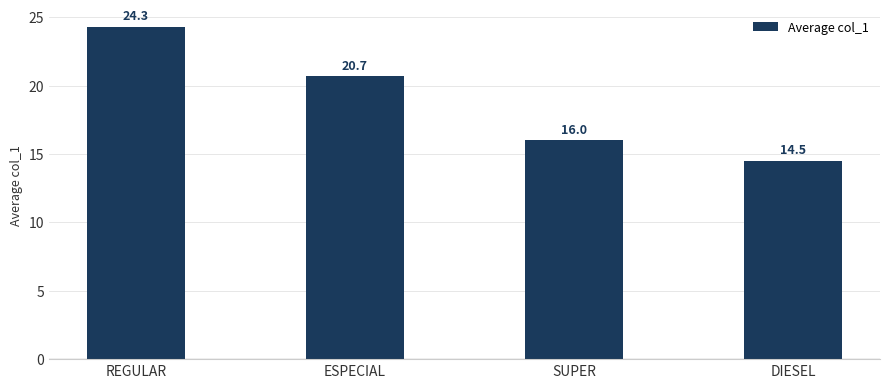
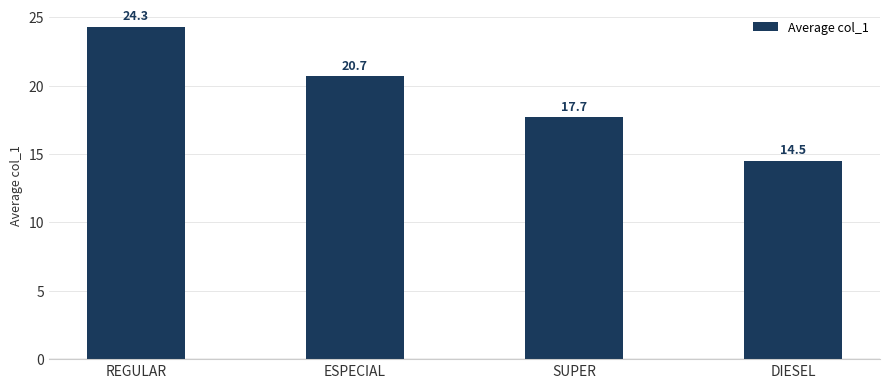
  {
    "REGULAR": 24.3,
    "ESPECIAL": 20.7,
-   "SUPER": 16.0,
+   "SUPER": 17.7,
    "DIESEL": 14.5
  }
